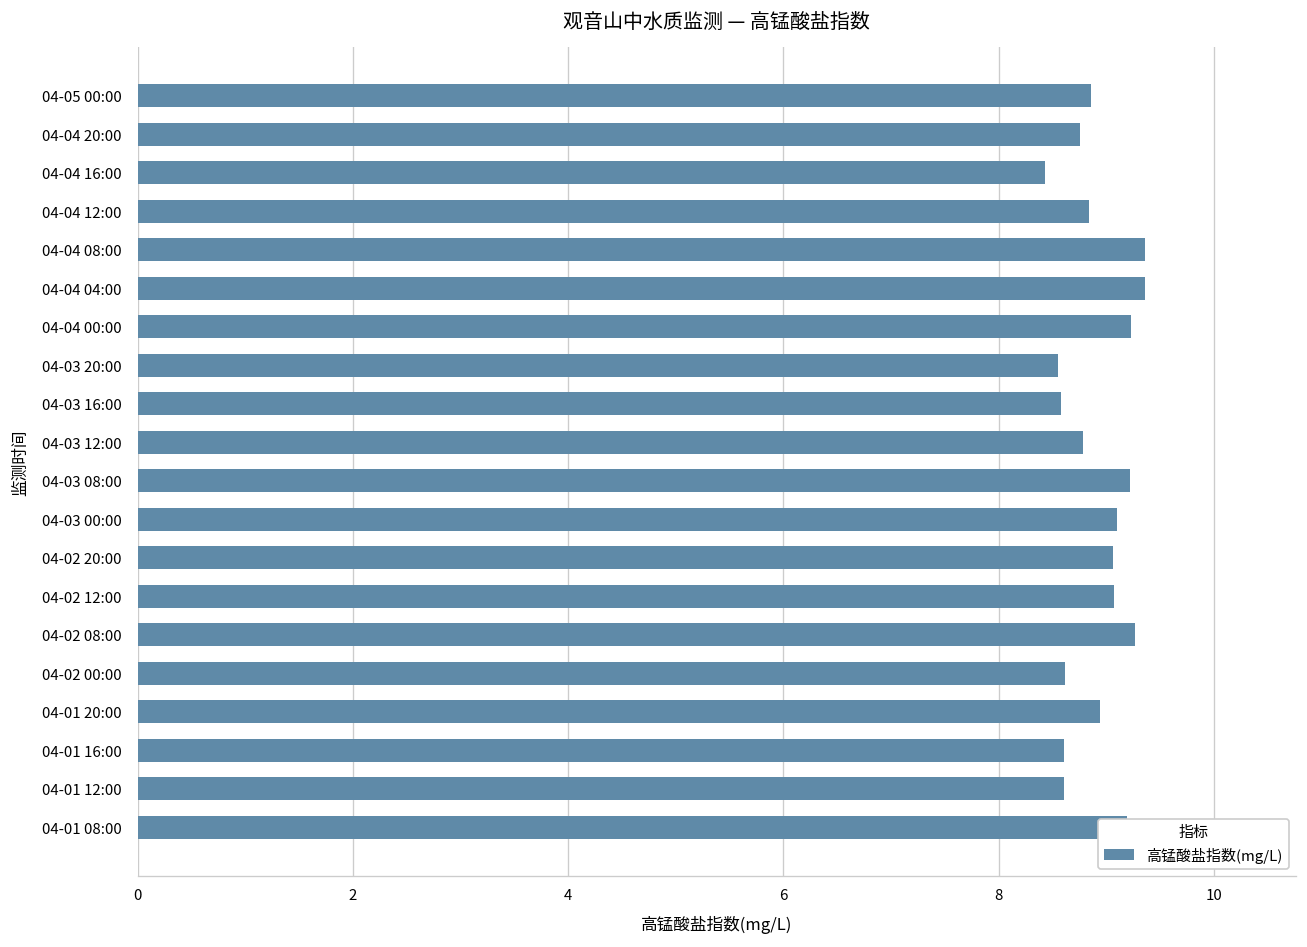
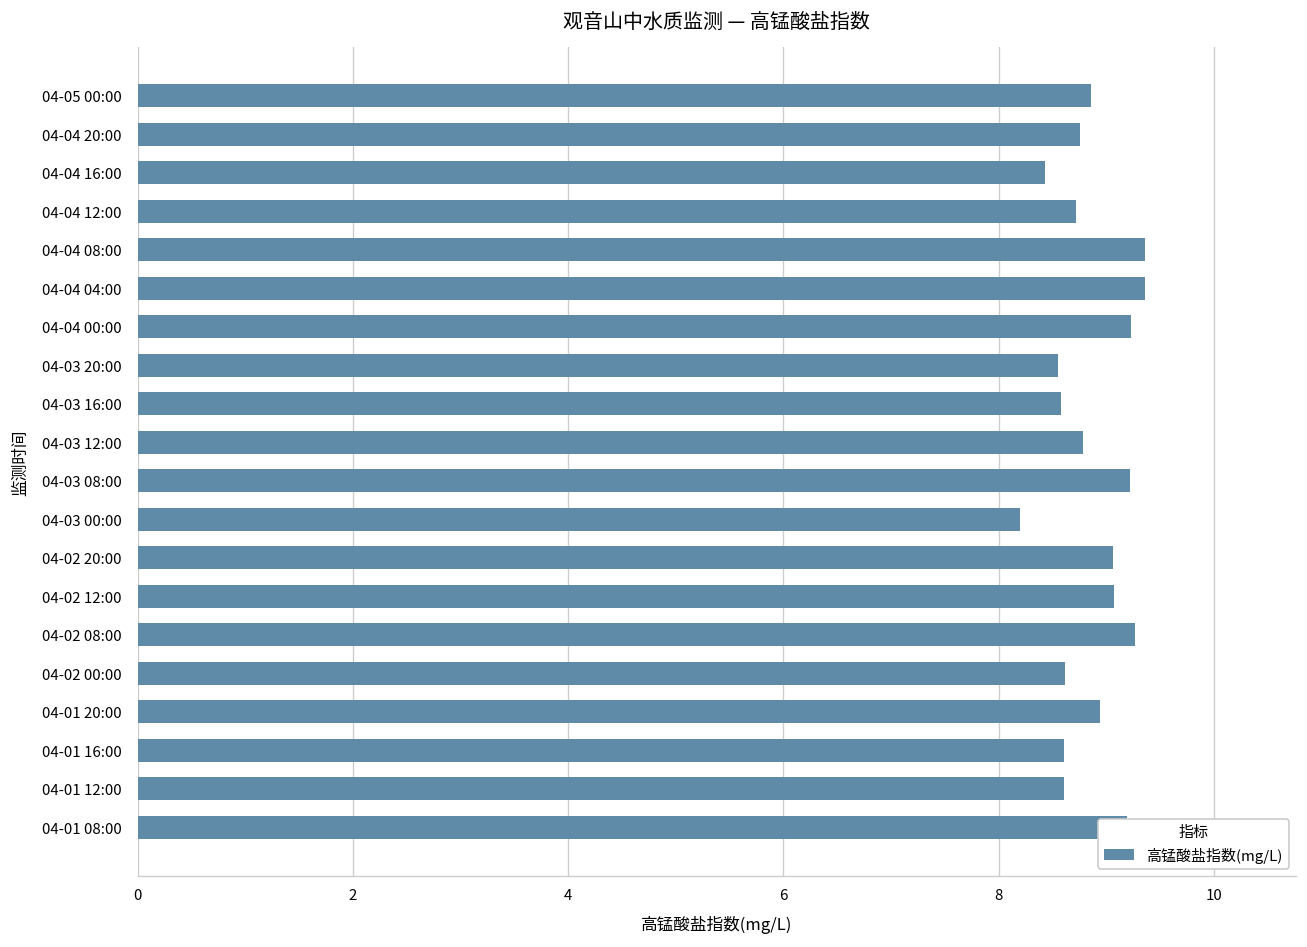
  {
    "04-05 00:00": 8.9,
    "04-04 20:00": 8.8,
    "04-04 16:00": 8.4,
-   "04-04 12:00": 8.8,
+   "04-04 12:00": 8.7,
    "04-04 08:00": 9.4,
    "04-04 04:00": 9.4,
    "04-04 00:00": 9.2,
    "04-03 20:00": 8.6,
    "04-03 16:00": 8.6,
    "04-03 12:00": 8.8,
    "04-03 08:00": 9.2,
-   "04-03 00:00": 9.1,
+   "04-03 00:00": 8.2,
    "04-02 20:00": 9.1,
    "04-02 12:00": 9.1,
    "04-02 08:00": 9.3,
    "04-02 00:00": 8.6,
    "04-01 20:00": 8.9,
    "04-01 16:00": 8.6,
    "04-01 12:00": 8.6
  }
